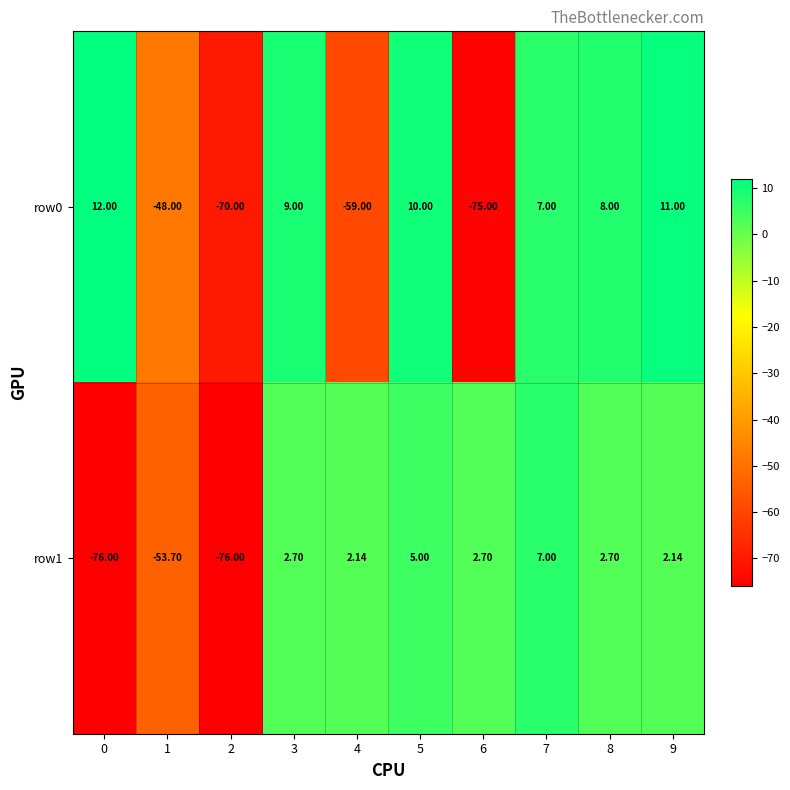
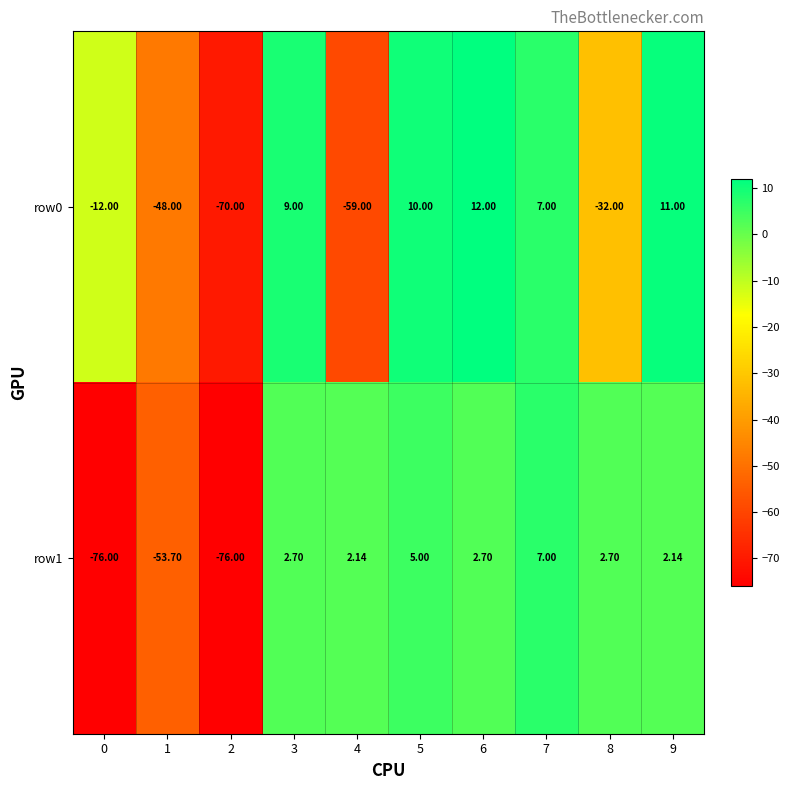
  {
    "row0": {
-     "0": 12.00,
+     "0": -12.00,
      "1": -48.00,
      "2": -70.00,
      "3": 9.00,
      "4": -59.00,
      "5": 10.00,
-     "6": -75.00,
+     "6": 12.00,
      "7": 7.00,
-     "8": 8.00,
+     "8": -32.00,
      "9": 11.00
    },
    "row1": {
      "0": -76.00,
      "1": -53.70,
      "2": -76.00,
      "3": 2.70,
      "4": 2.14,
      "5": 5.00,
      "6": 2.70,
      "7": 7.00,
      "8": 2.70,
      "9": 2.14
    }
  }
